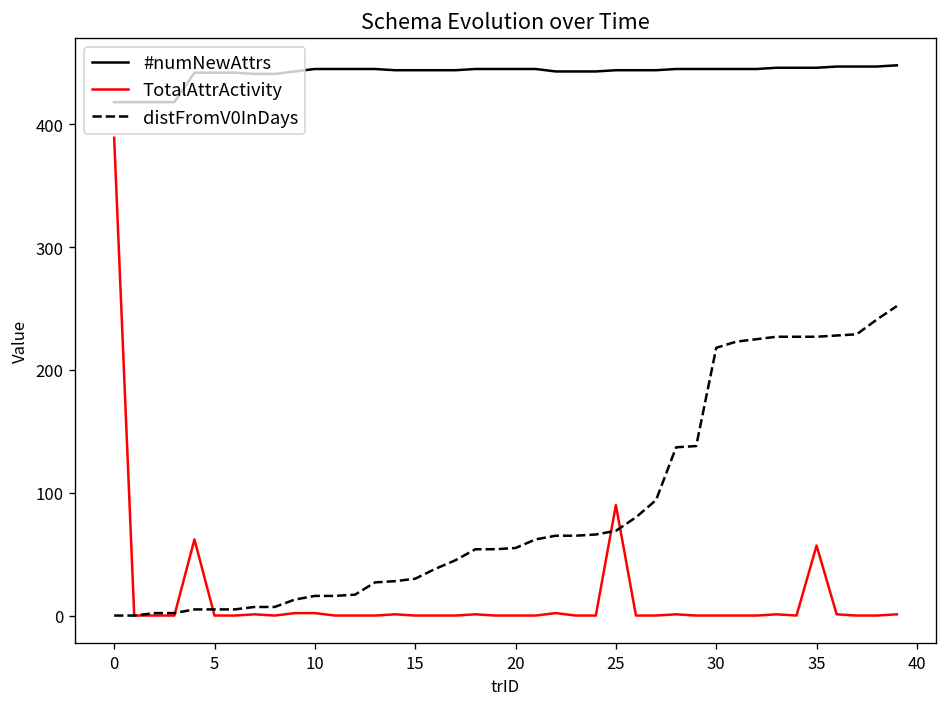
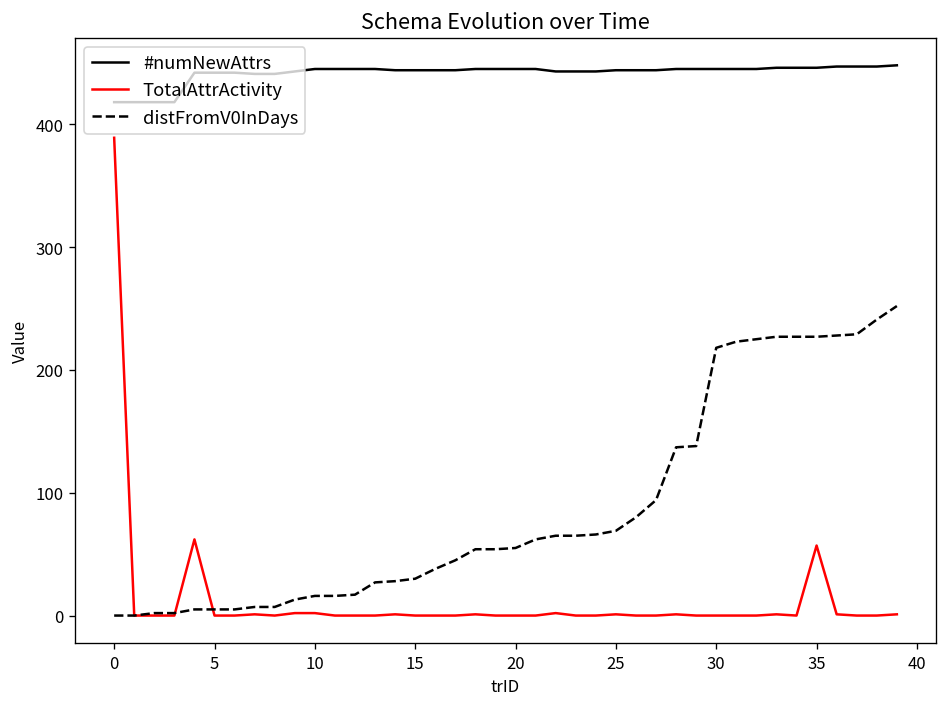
  {
    "TotalAttrActivity": {
      "5": 0,
      "10": 2,
      "15": 0,
      "20": 0,
-     "25": 90,
+     "25": 1,
      "30": 0,
      "35": 57
    }
  }
